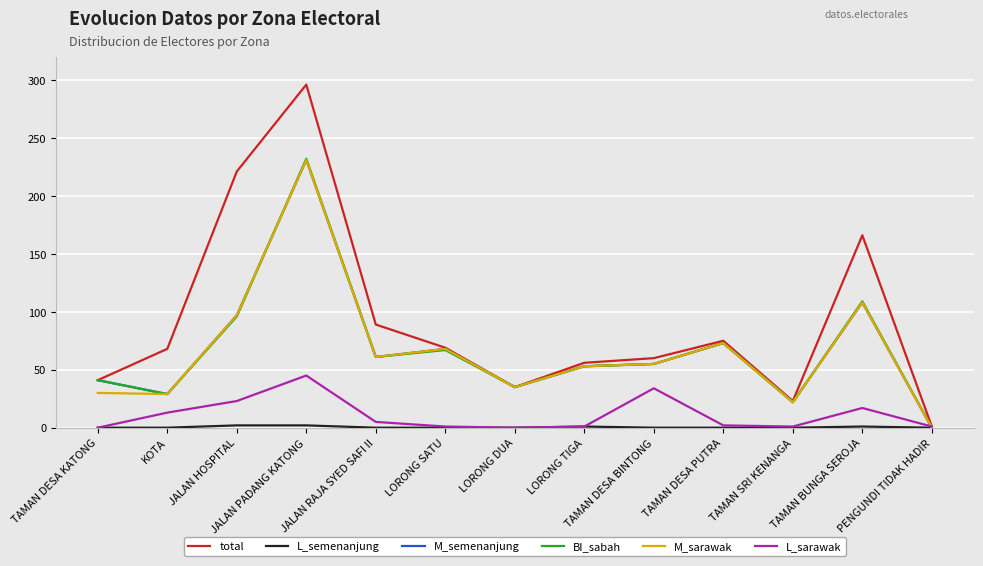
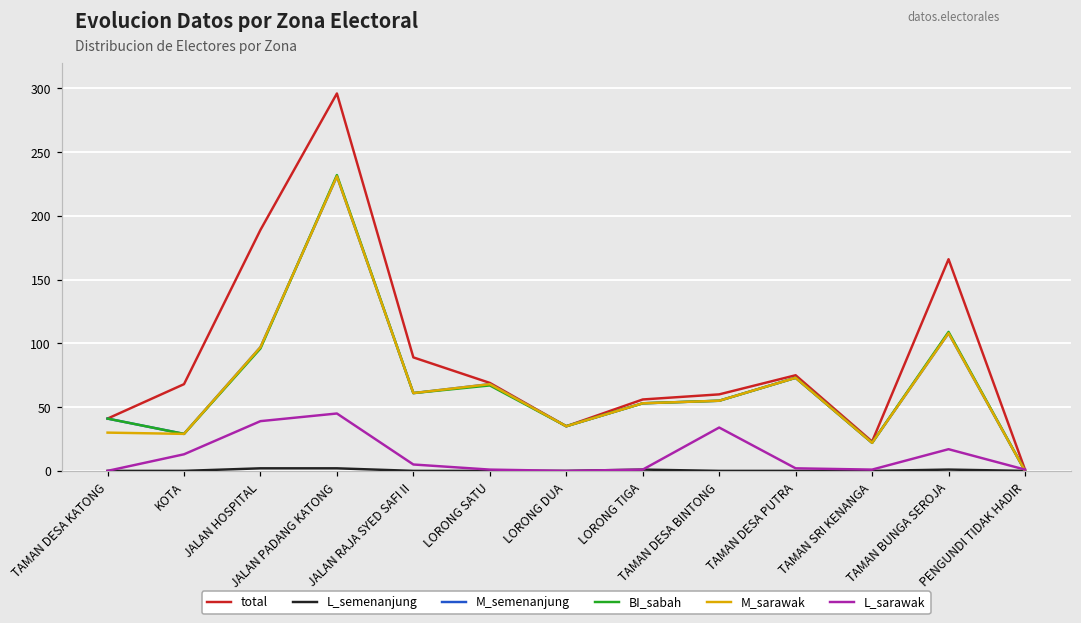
  {
    "total": {
      "KOTA": 68,
-     "JALAN HOSPITAL": 221,
+     "JALAN HOSPITAL": 189,
      "JALAN PADANG KATONG": 296,
      "JALAN RAJA SYED SAFI II": 89,
      "LORONG TIGA": 56,
      "TAMAN DESA BINTONG": 60,
      "TAMAN BUNGA SEROJA": 166
    },
    "L_semenanjung": {
      "KOTA": 0,
      "JALAN HOSPITAL": 2,
      "JALAN PADANG KATONG": 2,
      "JALAN RAJA SYED SAFI II": 0,
      "TAMAN DESA BINTONG": 0,
      "TAMAN BUNGA SEROJA": 1
    },
    "M_sarawak": {
      "TAMAN DESA KATONG": 30
    },
    "L_sarawak": {
      "KOTA": 13,
-     "JALAN HOSPITAL": 23,
+     "JALAN HOSPITAL": 39,
      "JALAN PADANG KATONG": 45,
      "JALAN RAJA SYED SAFI II": 5,
      "TAMAN DESA BINTONG": 34,
      "TAMAN BUNGA SEROJA": 17
    }
  }
